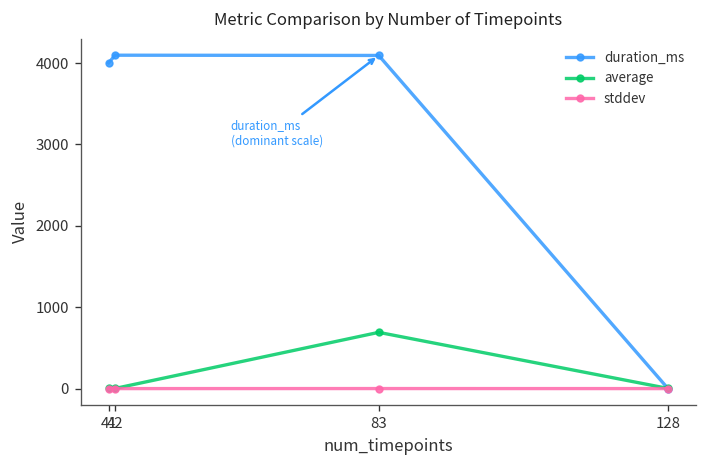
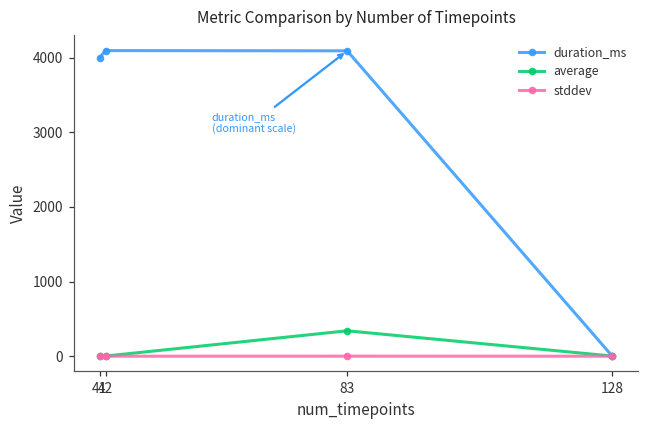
  {
    "duration_ms": {
      "83": 4100
    },
    "average": {
-     "83": 700
+     "83": 300
    },
    "stddev": {
      "83": 0
    }
  }
